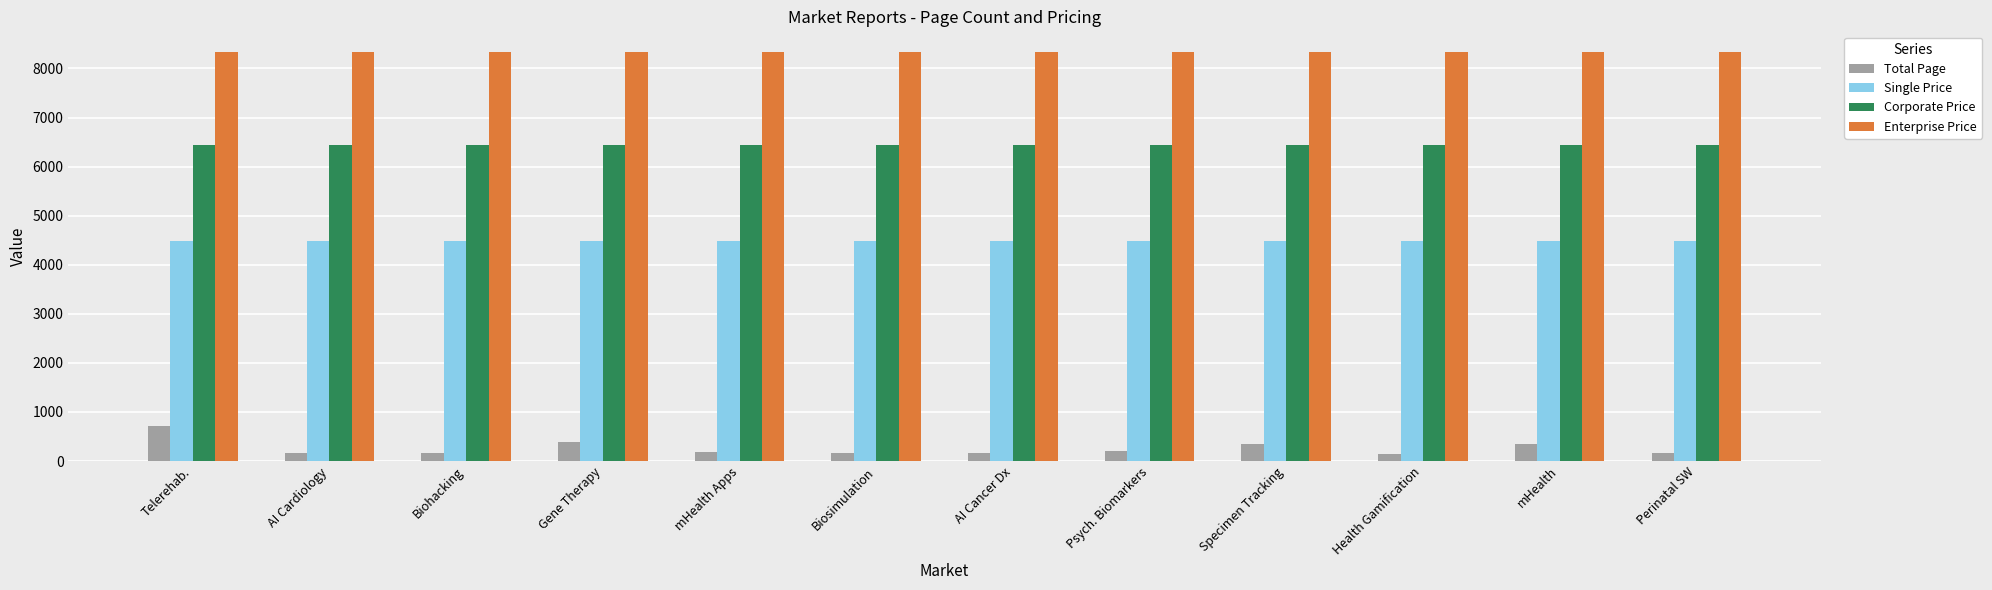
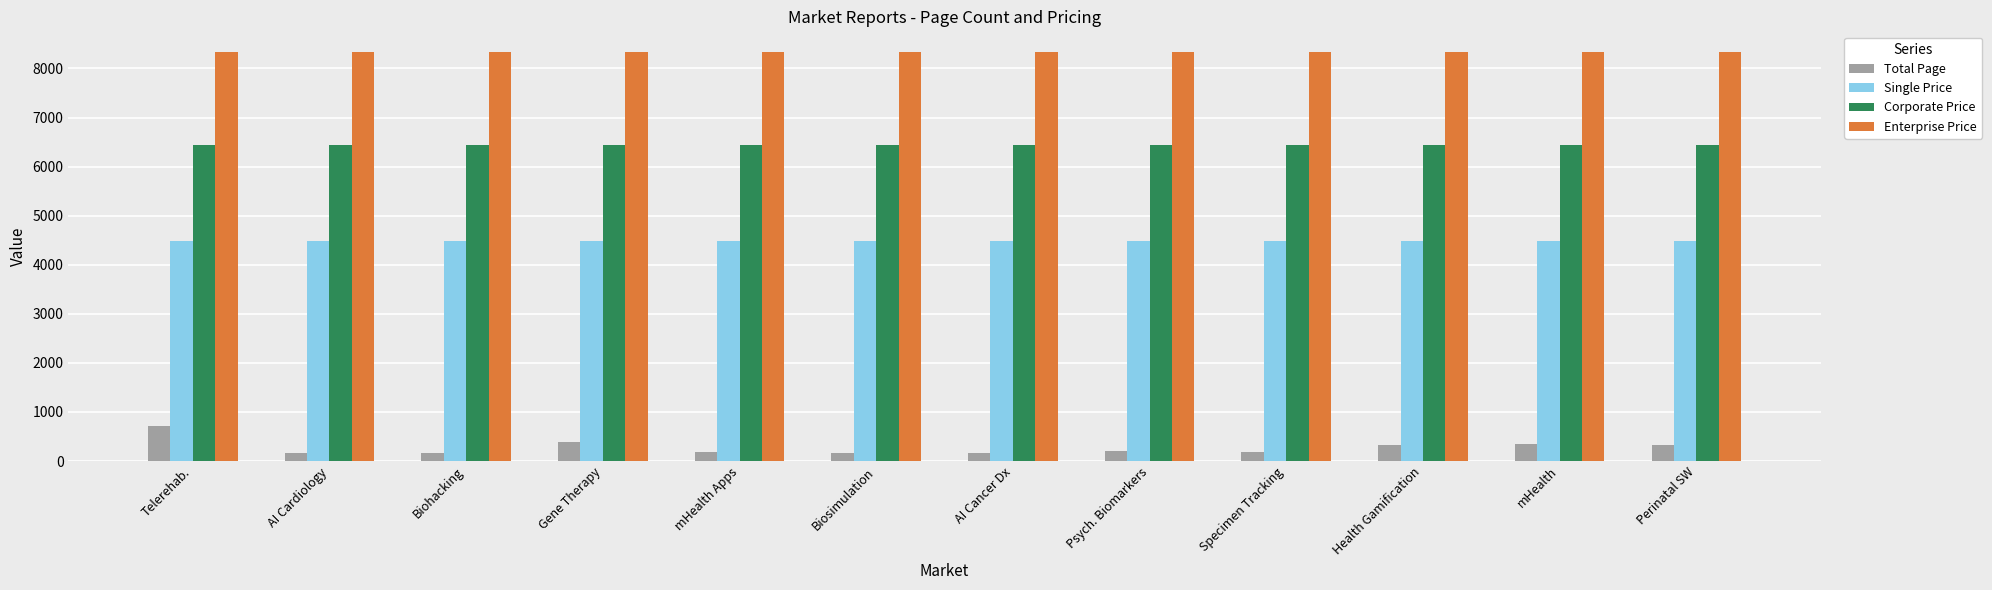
  {
    "Total Page": {
      "Telerehab.": 700,
      "AI Cardiology": 200,
      "Biohacking": 200,
      "Gene Therapy": 400,
      "mHealth Apps": 200,
      "Biosimulation": 200,
      "AI Cancer Dx": 200,
      "Psych. Biomarkers": 200,
-     "Specimen Tracking": 300,
-     "Health Gamification": 200,
+     "Specimen Tracking": 200,
+     "Health Gamification": 300,
      "mHealth": 300,
-     "Perinatal SW": 200
+     "Perinatal SW": 300
    },
    "Single Price": {
      "Telerehab.": 4500,
      "AI Cardiology": 4500,
      "Biohacking": 4500,
      "Gene Therapy": 4500,
      "mHealth Apps": 4500,
      "Biosimulation": 4500,
      "AI Cancer Dx": 4500,
      "Psych. Biomarkers": 4500,
      "Specimen Tracking": 4500,
      "Health Gamification": 4500,
      "mHealth": 4500,
      "Perinatal SW": 4500
    },
    "Corporate Price": {
      "Telerehab.": 6400,
      "AI Cardiology": 6400,
      "Biohacking": 6400,
      "Gene Therapy": 6400,
      "mHealth Apps": 6400,
      "Biosimulation": 6400,
      "AI Cancer Dx": 6400,
      "Psych. Biomarkers": 6400,
      "Specimen Tracking": 6400,
      "Health Gamification": 6400,
      "mHealth": 6400,
      "Perinatal SW": 6400
    },
    "Enterprise Price": {
      "Telerehab.": 8300,
      "AI Cardiology": 8300,
      "Biohacking": 8300,
      "Gene Therapy": 8300,
      "mHealth Apps": 8300,
      "Biosimulation": 8300,
      "AI Cancer Dx": 8300,
      "Psych. Biomarkers": 8300,
      "Specimen Tracking": 8300,
      "Health Gamification": 8300,
      "mHealth": 8300,
      "Perinatal SW": 8300
    }
  }
